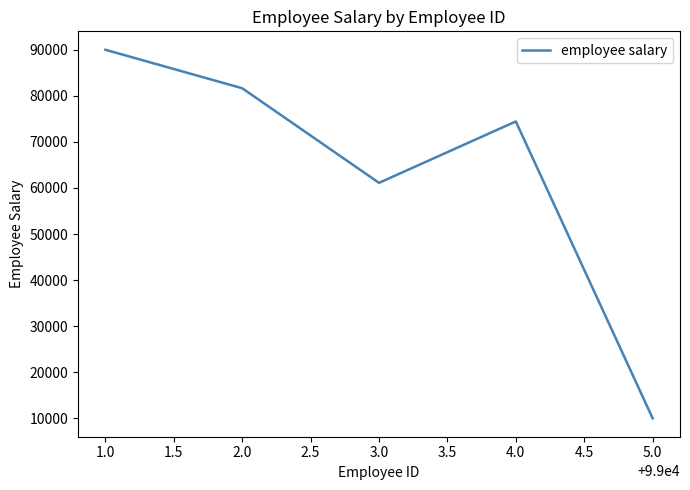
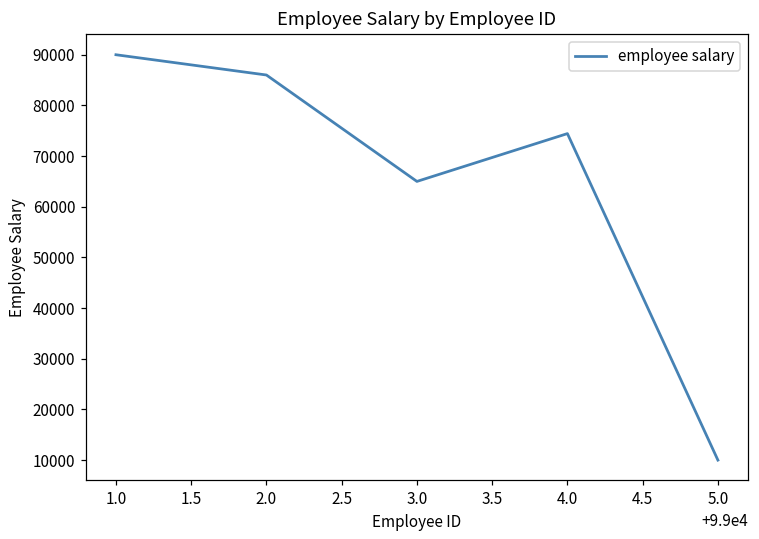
  {
    "1.0": 90000,
-   "2.0": 82000,
-   "3.0": 61000,
+   "2.0": 86000,
+   "3.0": 65000,
    "4.0": 74000,
    "5.0": 10000
  }
